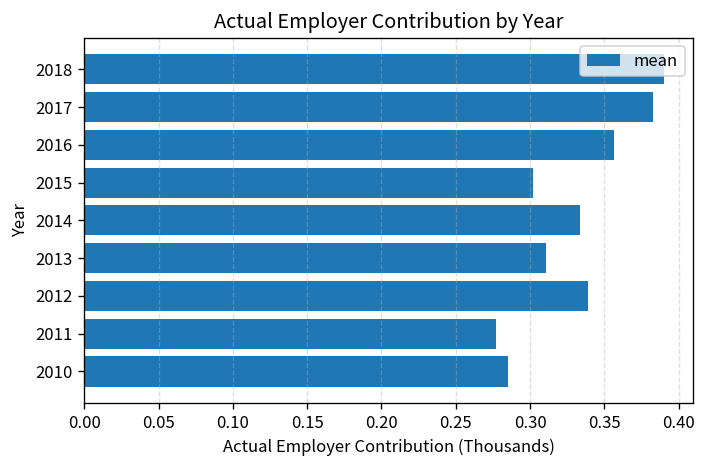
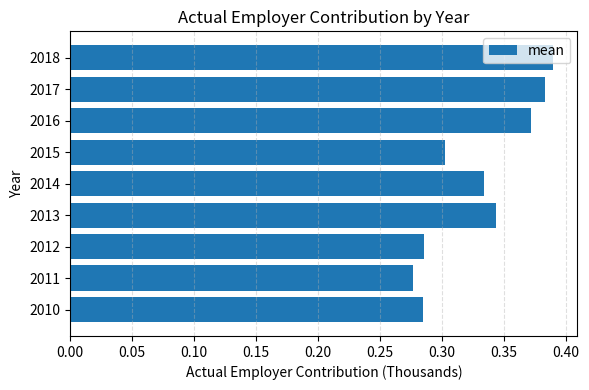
  {
    "2017": 0.383,
-   "2016": 0.356,
+   "2016": 0.373,
    "2015": 0.302,
    "2014": 0.334,
-   "2013": 0.311,
-   "2012": 0.339,
+   "2013": 0.344,
+   "2012": 0.285,
    "2011": 0.277,
    "2010": 0.285
  }
